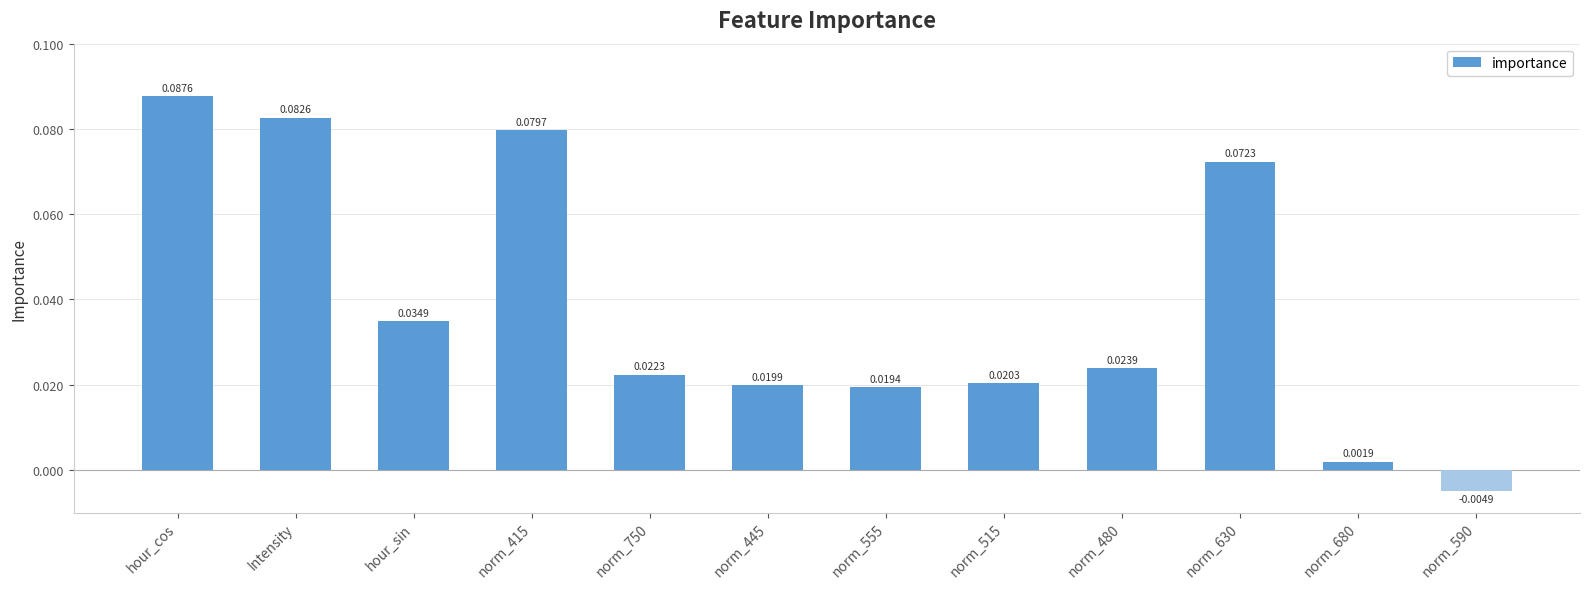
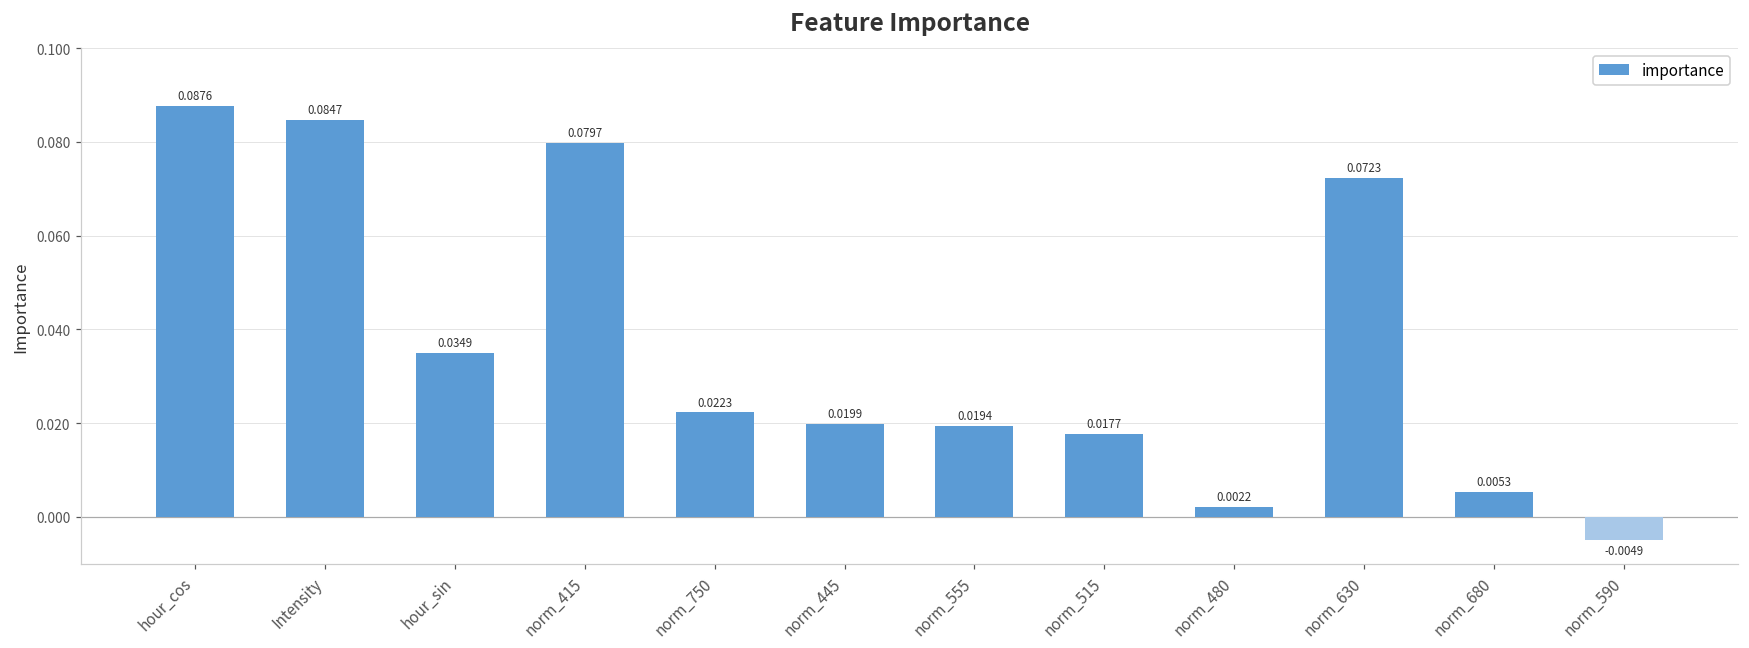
  {
    "hour_cos": 0.0876,
-   "Intensity": 0.0826,
+   "Intensity": 0.0847,
    "hour_sin": 0.0349,
    "norm_415": 0.0797,
    "norm_750": 0.0223,
    "norm_445": 0.0199,
    "norm_555": 0.0194,
-   "norm_515": 0.0203,
-   "norm_480": 0.0239,
+   "norm_515": 0.0177,
+   "norm_480": 0.0022,
    "norm_630": 0.0723,
-   "norm_680": 0.0019,
+   "norm_680": 0.0053,
    "norm_590": -0.0049
  }
